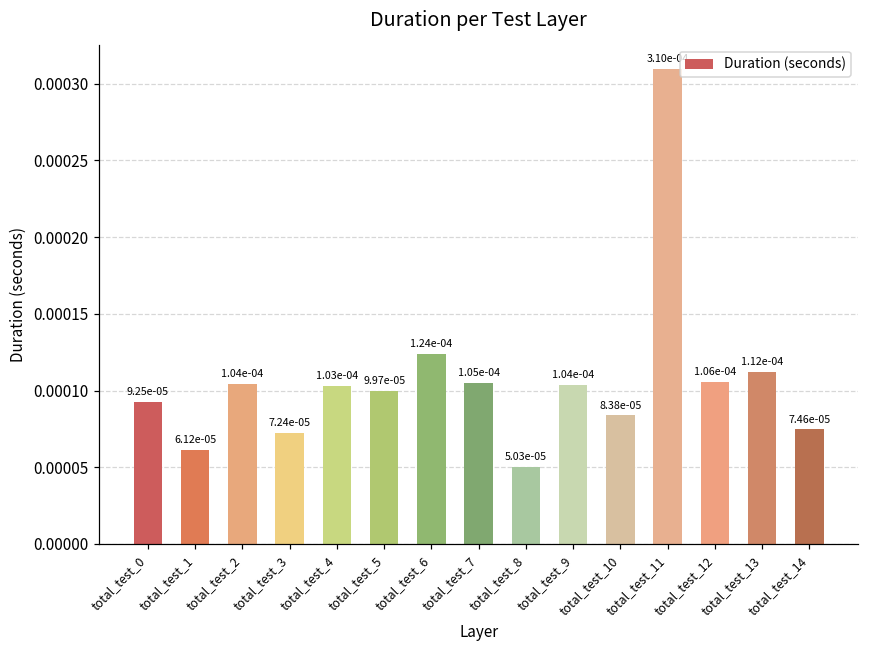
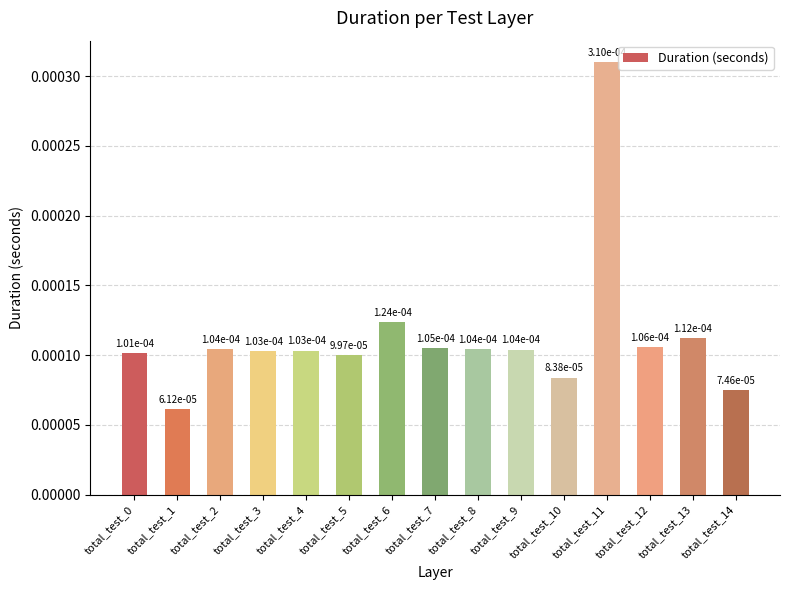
  {
-   "total_test_0": "9.25e-05",
+   "total_test_0": "1.01e-04",
    "total_test_1": "6.12e-05",
    "total_test_2": "1.04e-04",
-   "total_test_3": "7.24e-05",
+   "total_test_3": "1.03e-04",
    "total_test_4": "1.03e-04",
    "total_test_5": "9.97e-05",
    "total_test_6": "1.24e-04",
    "total_test_7": "1.05e-04",
-   "total_test_8": "5.03e-05",
+   "total_test_8": "1.04e-04",
    "total_test_9": "1.04e-04",
    "total_test_10": "8.38e-05",
    "total_test_12": "1.06e-04",
    "total_test_13": "1.12e-04",
    "total_test_14": "7.46e-05"
  }
